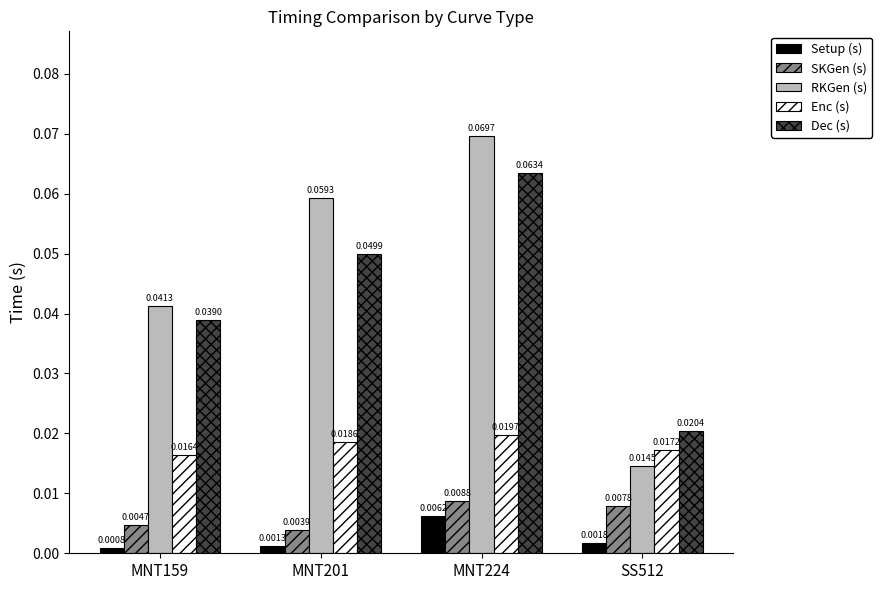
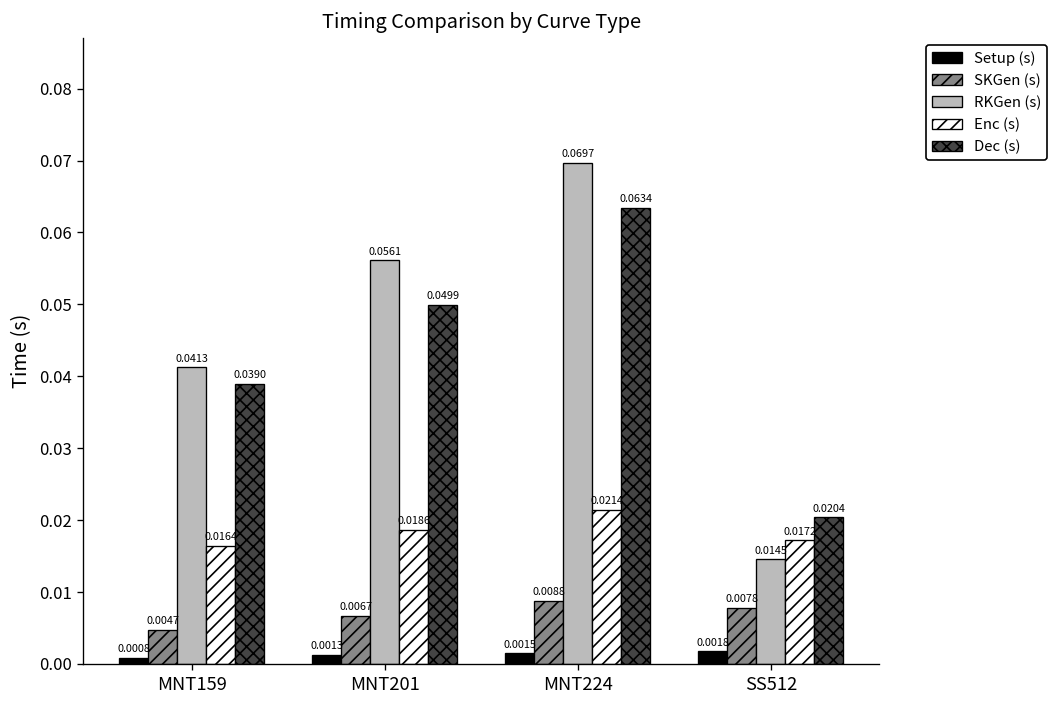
  {
    "Setup (s)": {
      "MNT159": 0.0008,
      "MNT201": 0.0013,
-     "MNT224": 0.0062,
+     "MNT224": 0.0015,
      "SS512": 0.0018
    },
    "SKGen (s)": {
      "MNT159": 0.0047,
-     "MNT201": 0.0039,
+     "MNT201": 0.0067,
      "MNT224": 0.0088,
      "SS512": 0.0078
    },
    "RKGen (s)": {
      "MNT159": 0.0413,
-     "MNT201": 0.0593,
+     "MNT201": 0.0561,
      "MNT224": 0.0697,
      "SS512": 0.0145
    },
    "Enc (s)": {
      "MNT159": 0.0164,
      "MNT201": 0.0186,
-     "MNT224": 0.0197,
+     "MNT224": 0.0214,
      "SS512": 0.0172
    },
    "Dec (s)": {
      "MNT159": 0.0390,
      "MNT201": 0.0499,
      "MNT224": 0.0634,
      "SS512": 0.0204
    }
  }
